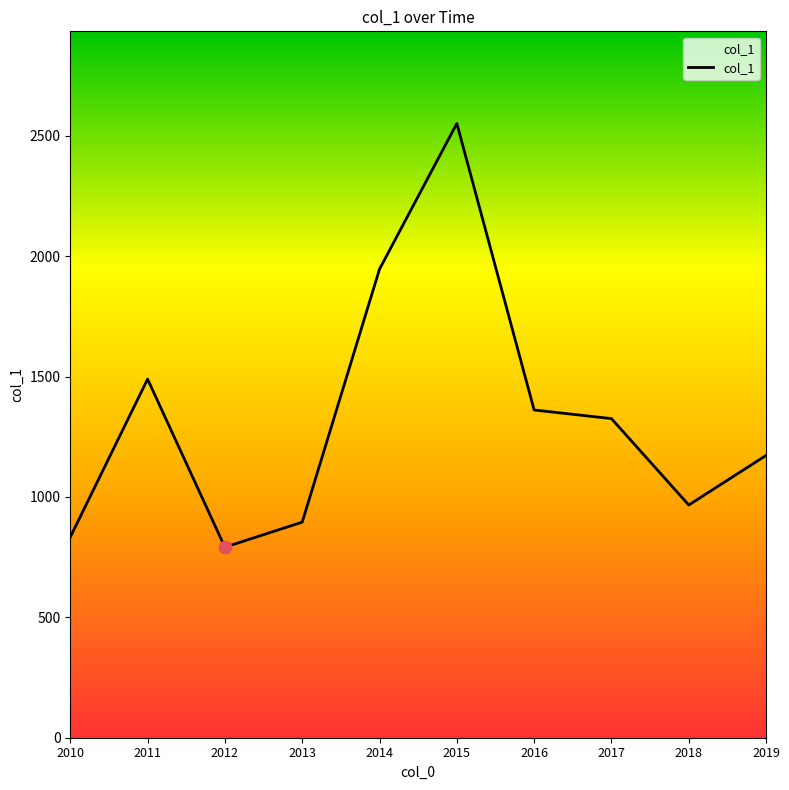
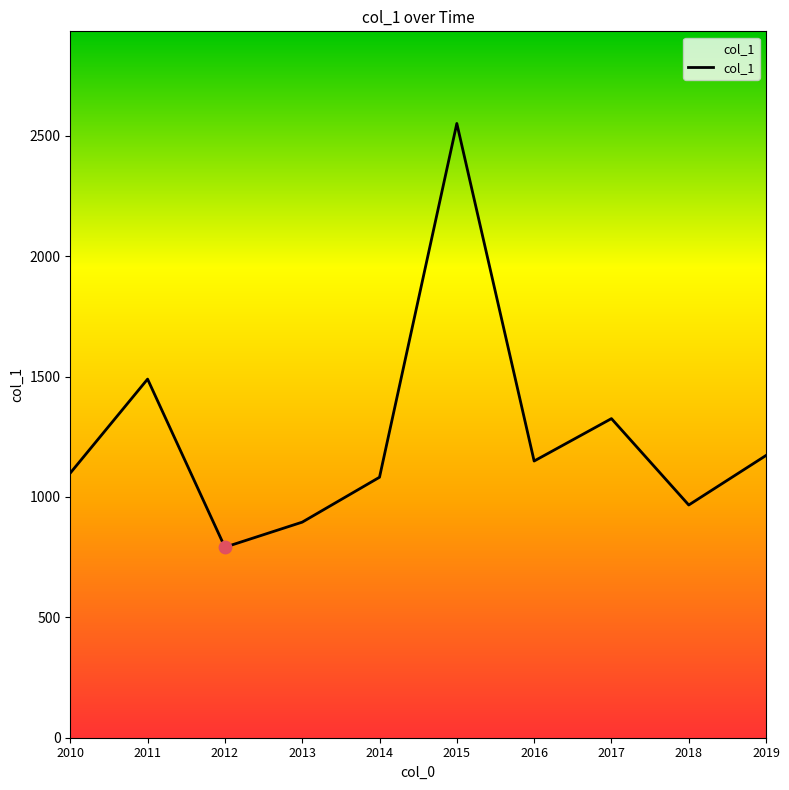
  {
    "col_1": {
-     "2010": 830,
+     "2010": 1100,
      "2011": 1490,
      "2013": 900,
-     "2014": 1950,
+     "2014": 1080,
      "2015": 2550,
-     "2016": 1360,
+     "2016": 1150,
      "2017": 1330,
      "2018": 970,
      "2019": 1170
    }
  }
